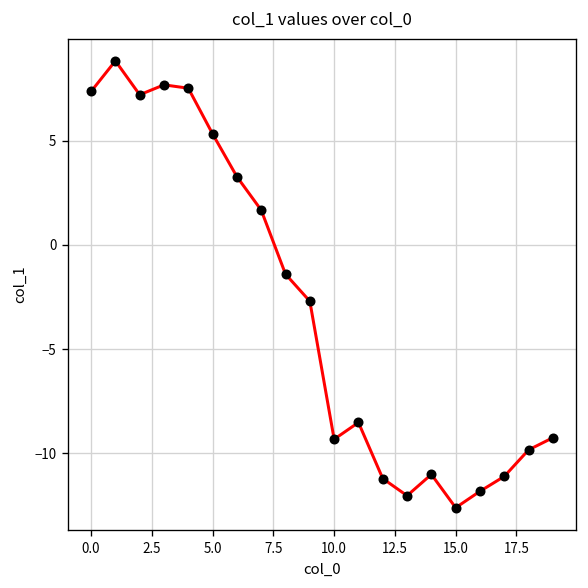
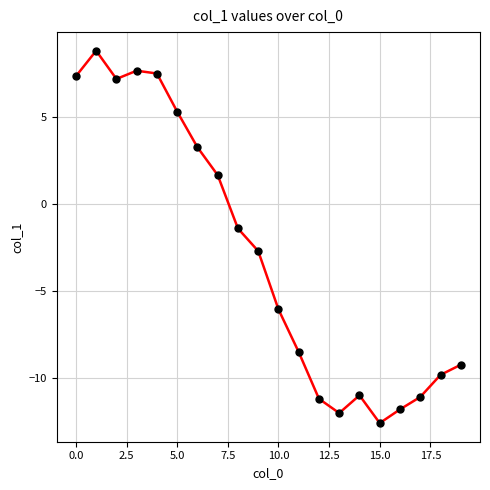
  {
    "0.0": 7.4,
    "5.0": 5.3,
-   "10.0": -9.3,
+   "10.0": -6.1,
    "15.0": -12.6
  }
